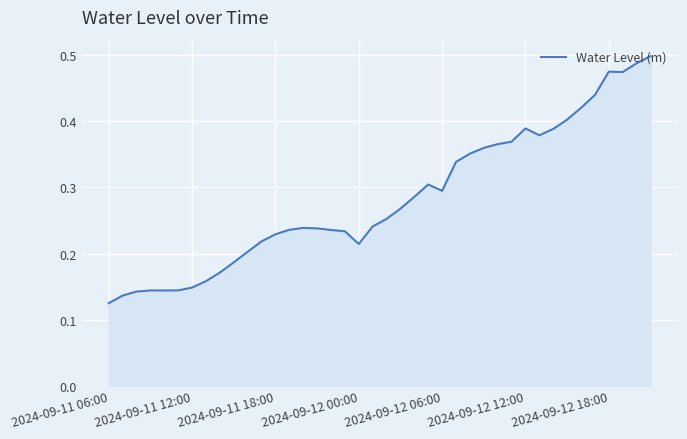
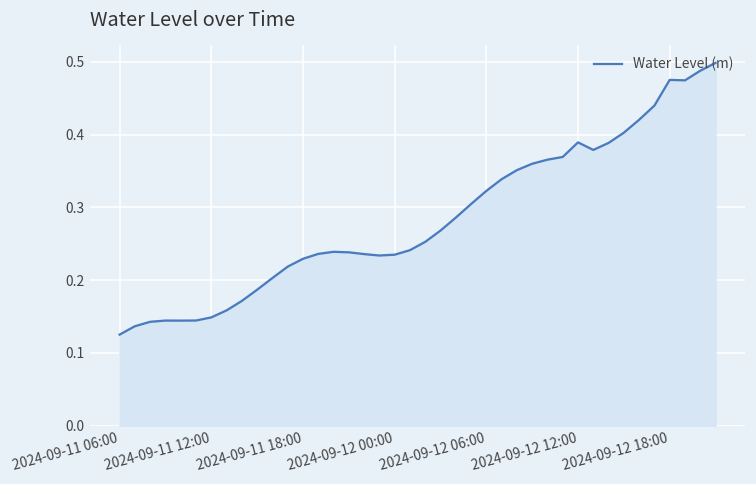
  {
    "2024-09-11 06:00": 0.13,
    "2024-09-11 12:00": 0.15,
    "2024-09-11 18:00": 0.23,
-   "2024-09-12 00:00": 0.21,
-   "2024-09-12 06:00": 0.29,
+   "2024-09-12 00:00": 0.23,
+   "2024-09-12 06:00": 0.32,
    "2024-09-12 12:00": 0.39,
    "2024-09-12 18:00": 0.48
  }
